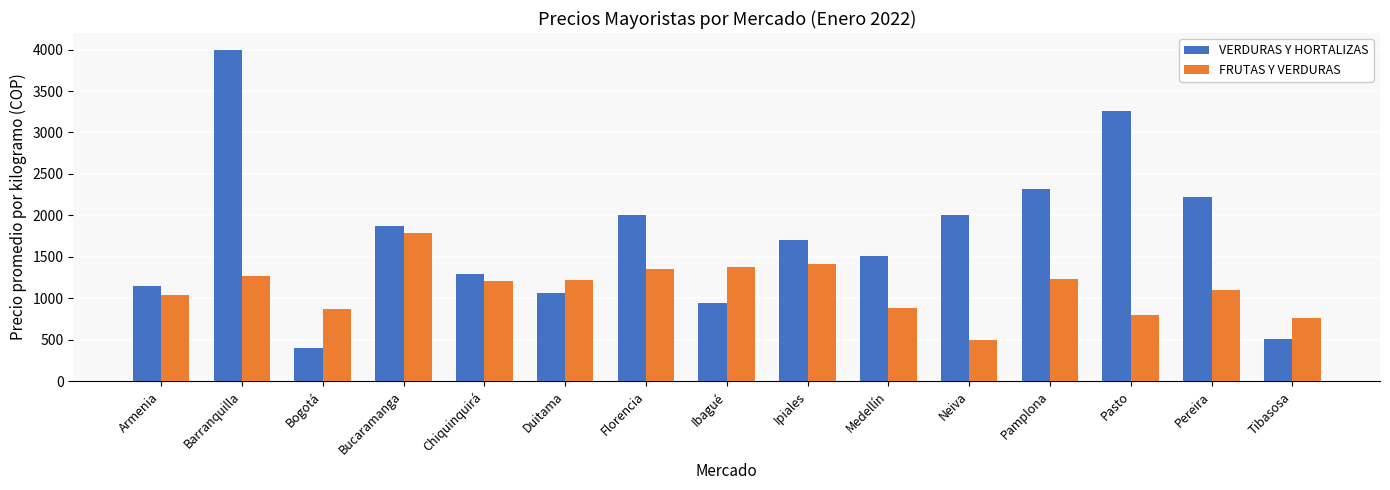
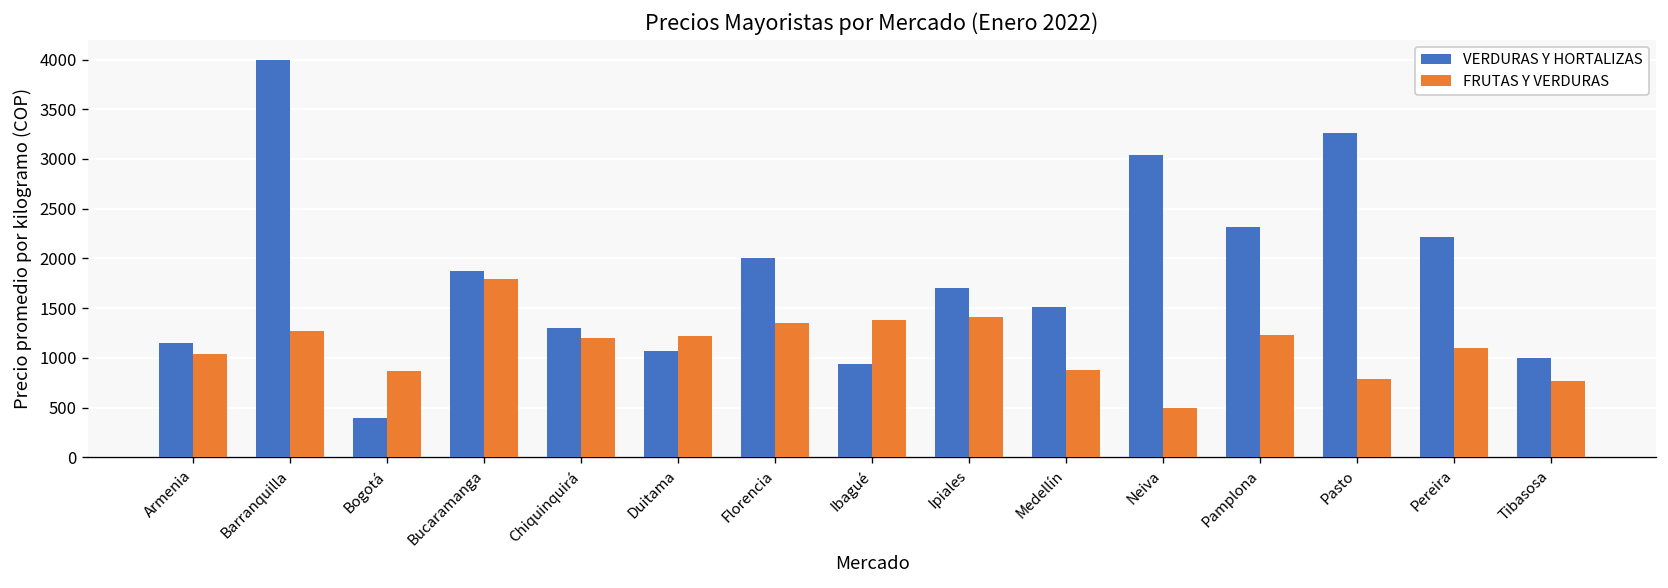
  {
    "VERDURAS Y HORTALIZAS": {
      "Armenia": 1200,
      "Barranquilla": 4000,
      "Bogotá": 400,
      "Bucaramanga": 1900,
      "Chiquinquirá": 1300,
      "Duitama": 1100,
      "Florencia": 2000,
      "Ibagué": 900,
      "Ipiales": 1700,
      "Medellín": 1500,
-     "Neiva": 2000,
+     "Neiva": 3000,
      "Pamplona": 2300,
      "Pasto": 3300,
      "Pereira": 2200,
-     "Tibasosa": 500
+     "Tibasosa": 1000
    },
    "FRUTAS Y VERDURAS": {
      "Armenia": 1000,
      "Barranquilla": 1300,
      "Bogotá": 900,
      "Bucaramanga": 1800,
      "Chiquinquirá": 1200,
      "Duitama": 1200,
      "Florencia": 1400,
      "Ibagué": 1400,
      "Ipiales": 1400,
      "Medellín": 900,
      "Neiva": 500,
      "Pamplona": 1200,
      "Pasto": 800,
      "Pereira": 1100,
      "Tibasosa": 800
    }
  }
